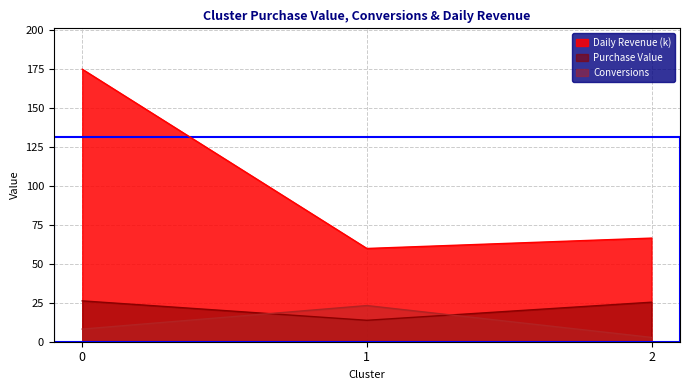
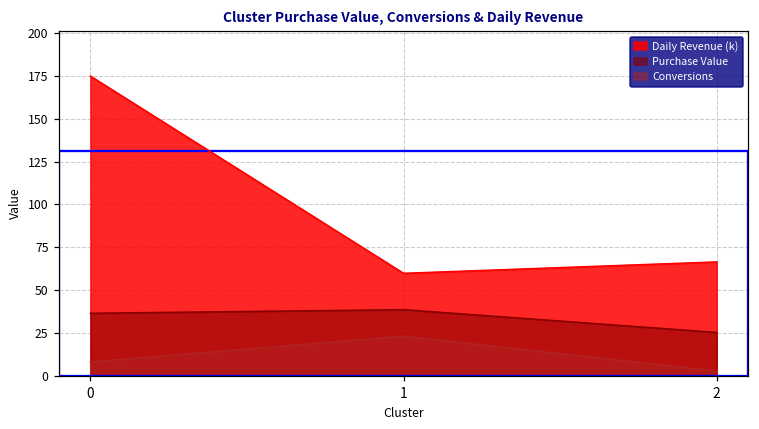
  {
    "Daily Revenue (k)": {
      "0": 175,
      "1": 60,
      "2": 66
    },
    "Purchase Value": {
-     "0": 26,
-     "1": 14,
+     "0": 37,
+     "1": 39,
      "2": 25
    },
    "Conversions": {
      "0": 8,
      "1": 23,
      "2": 3
    }
  }
